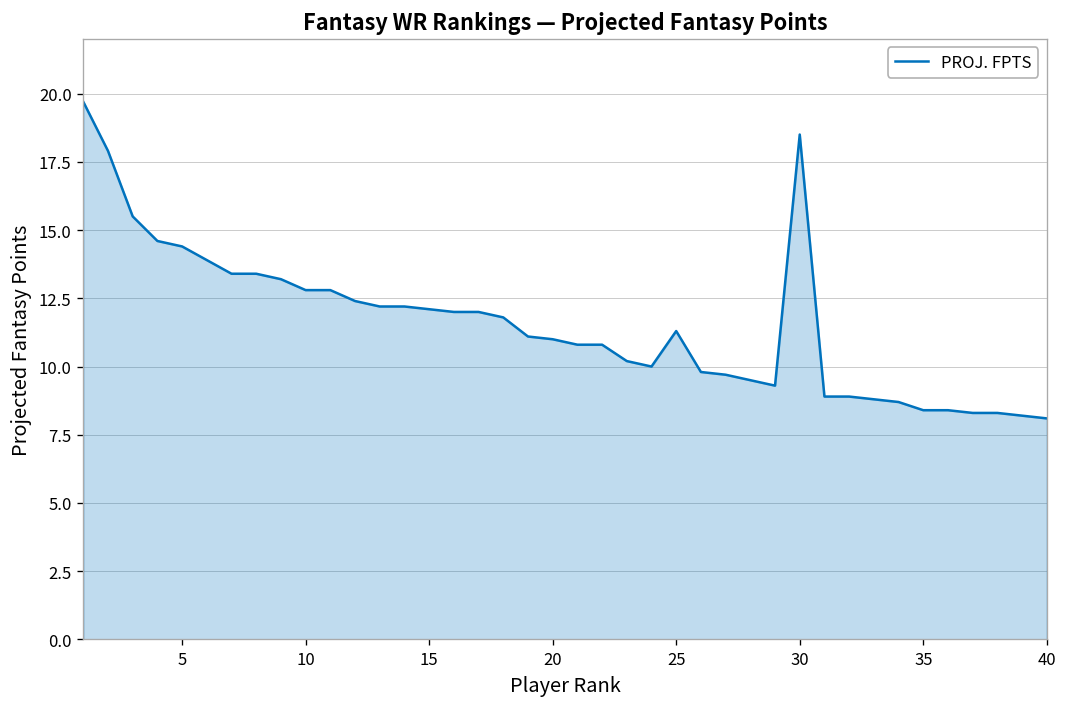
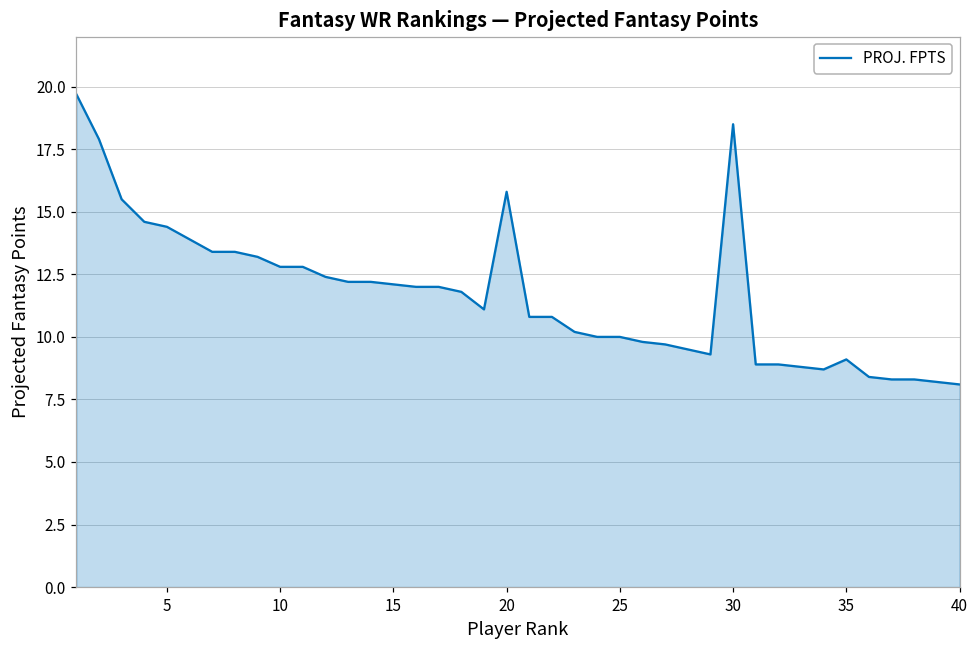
  {
    "5": 14.4,
    "10": 12.8,
    "15": 12.1,
-   "20": 11.0,
-   "25": 11.3,
+   "20": 15.8,
+   "25": 10.0,
    "30": 18.5,
-   "35": 8.4,
+   "35": 9.1,
    "40": 8.1
  }
